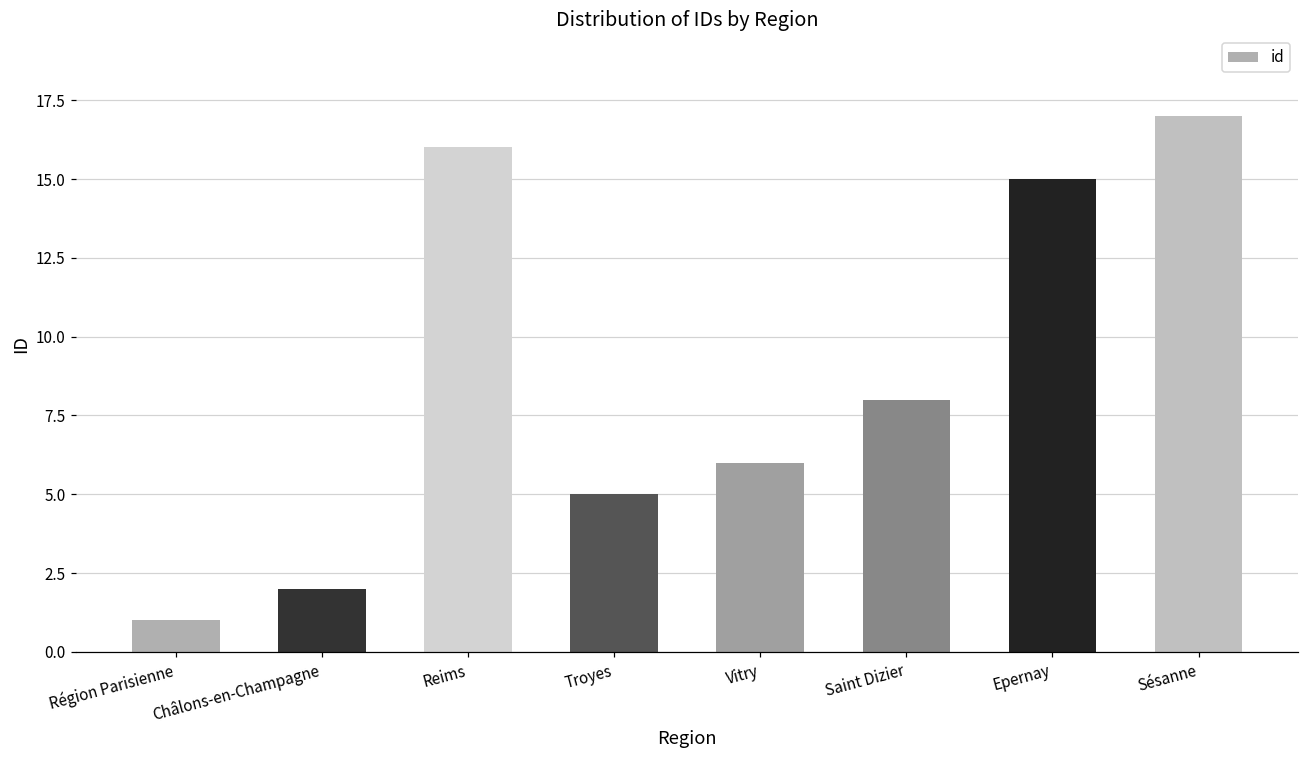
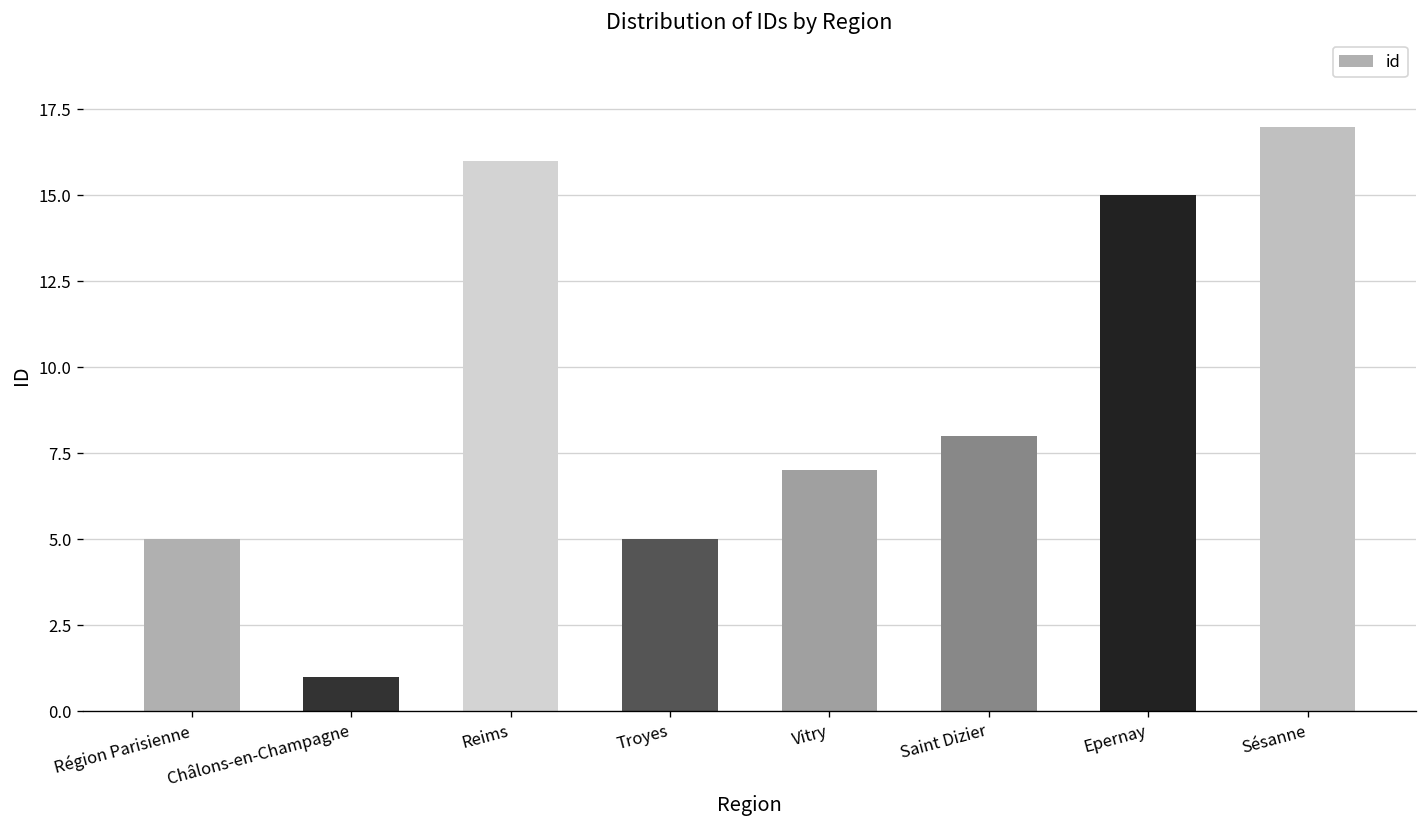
  {
-   "Région Parisienne": 1,
-   "Châlons-en-Champagne": 2,
+   "Région Parisienne": 5,
+   "Châlons-en-Champagne": 1,
    "Reims": 16,
    "Troyes": 5,
-   "Vitry": 6,
+   "Vitry": 7,
    "Saint Dizier": 8,
    "Epernay": 15,
    "Sésanne": 17
  }
